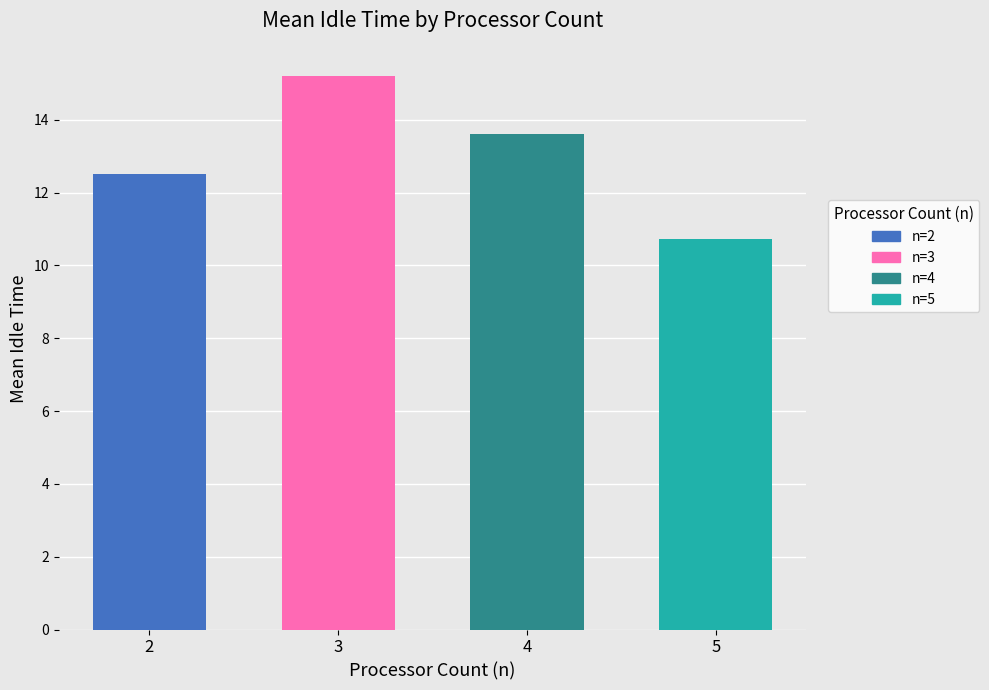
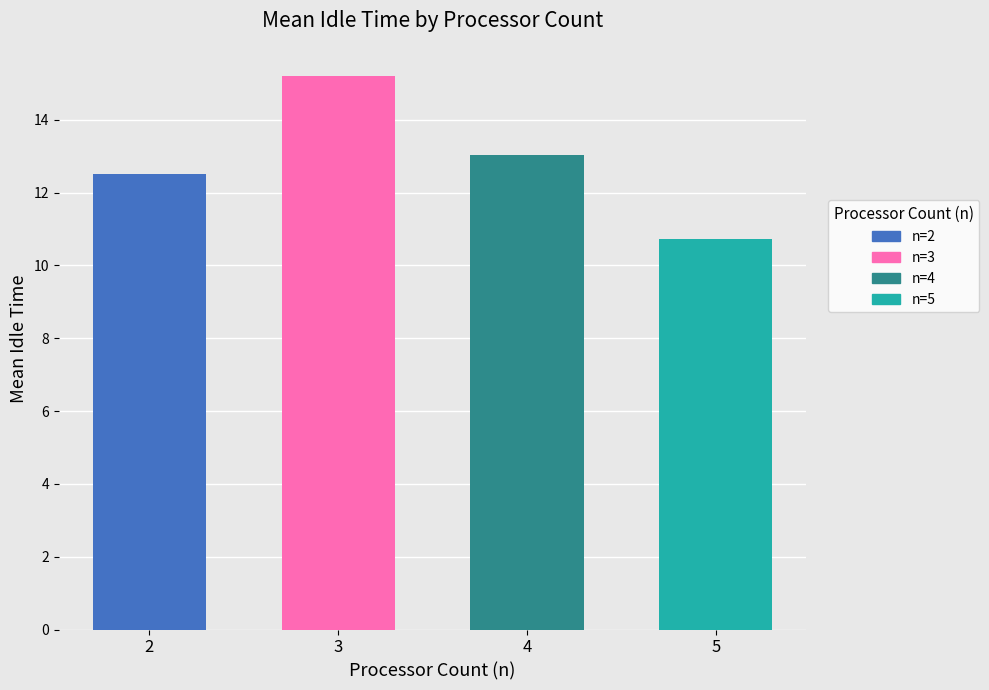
  {
    "2": 12.5,
    "3": 15.2,
-   "4": 13.6,
+   "4": 13.0,
    "5": 10.7
  }
